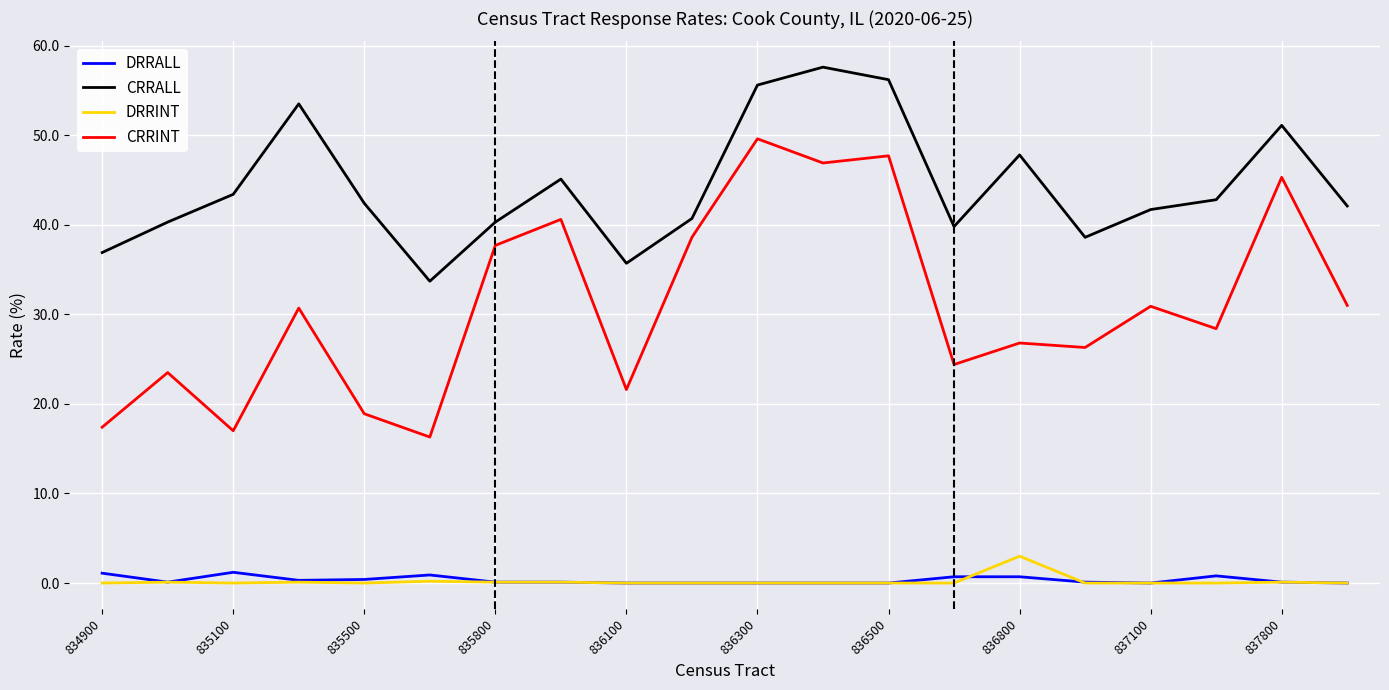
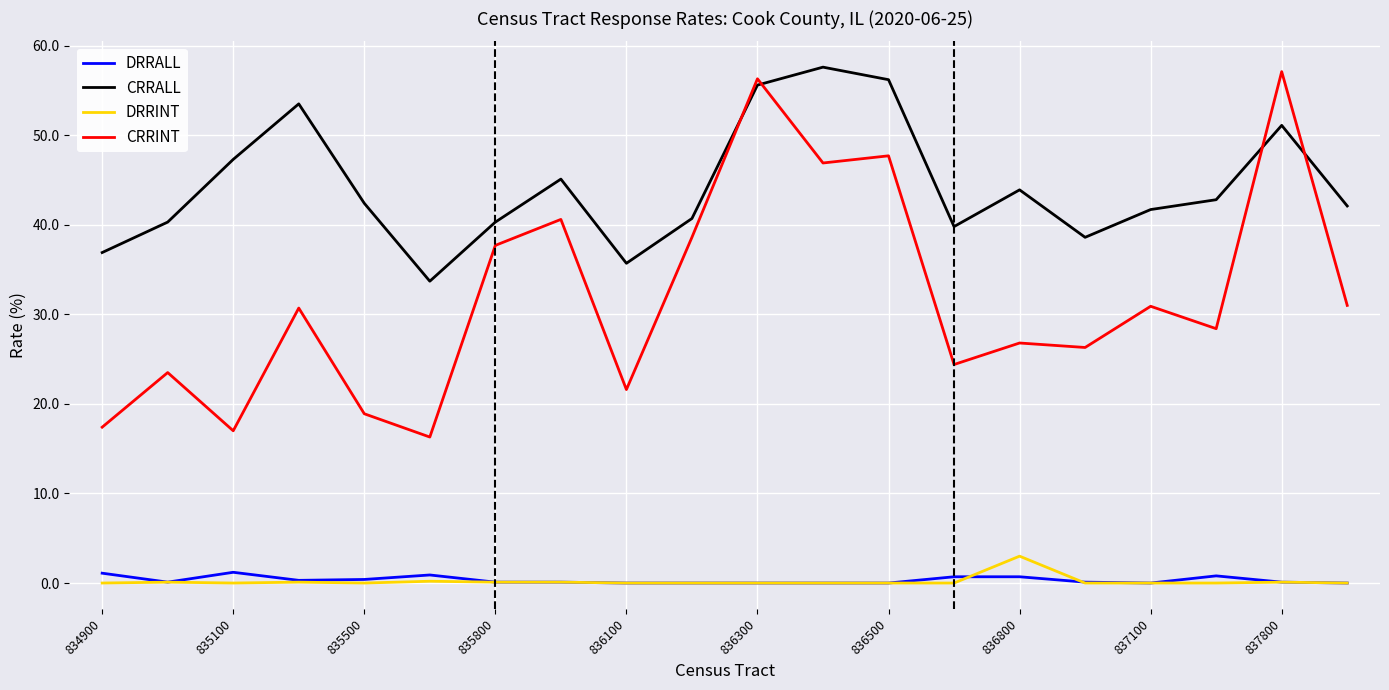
  {
    "DRRALL": {
      "834900": 1,
      "835100": 1,
      "835500": 0,
      "836800": 1
    },
    "CRRALL": {
      "834900": 37,
-     "835100": 43,
+     "835100": 47,
      "835500": 42,
      "835800": 40,
      "836100": 36,
      "836300": 56,
      "836500": 56,
-     "836800": 48,
+     "836800": 44,
      "837100": 42,
      "837800": 51
    },
    "DRRINT": {
      "834900": 0,
      "835100": 0,
      "835500": 0,
      "836800": 3
    },
    "CRRINT": {
      "834900": 17,
      "835100": 17,
      "835500": 19,
      "835800": 38,
      "836100": 22,
-     "836300": 50,
+     "836300": 56,
      "836500": 48,
      "836800": 27,
      "837100": 31,
-     "837800": 45
+     "837800": 57
    }
  }
